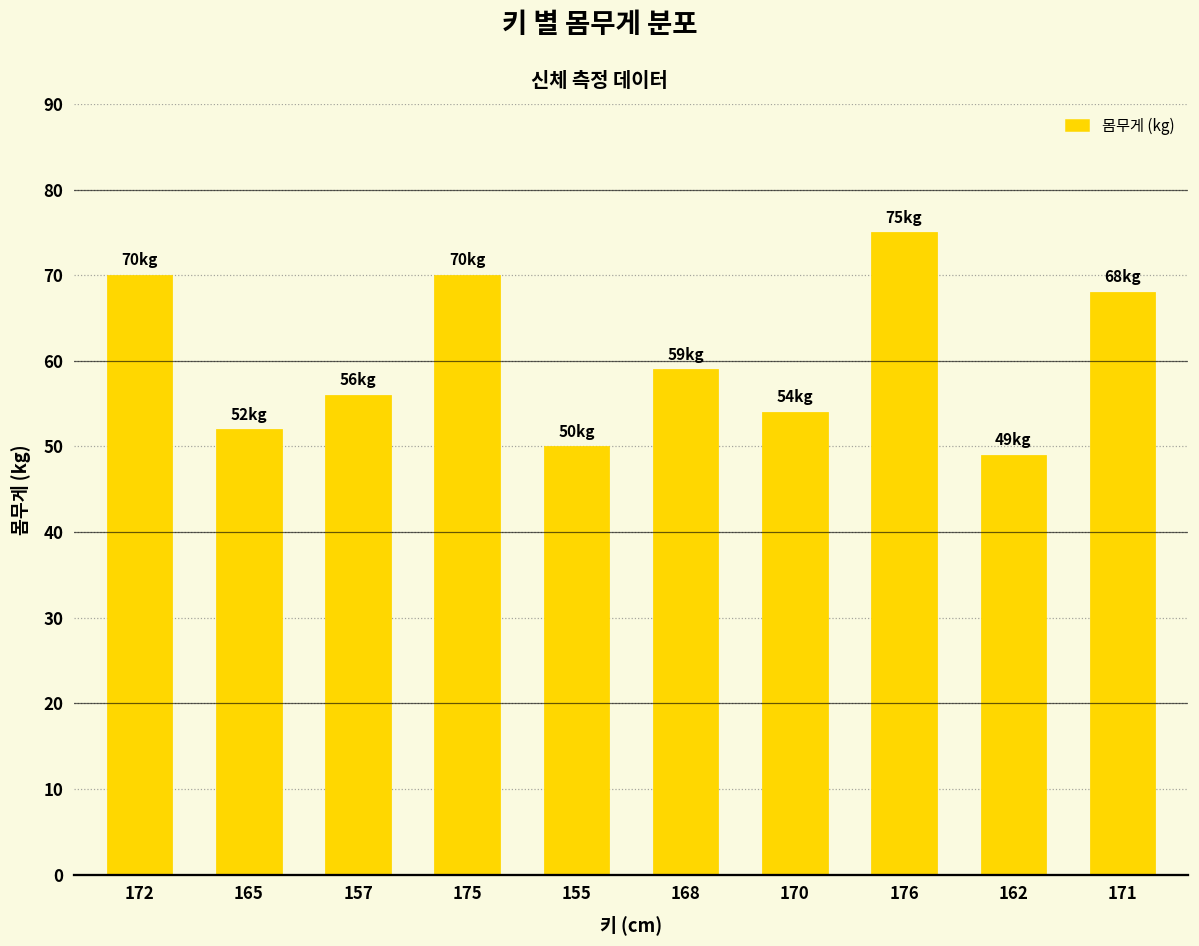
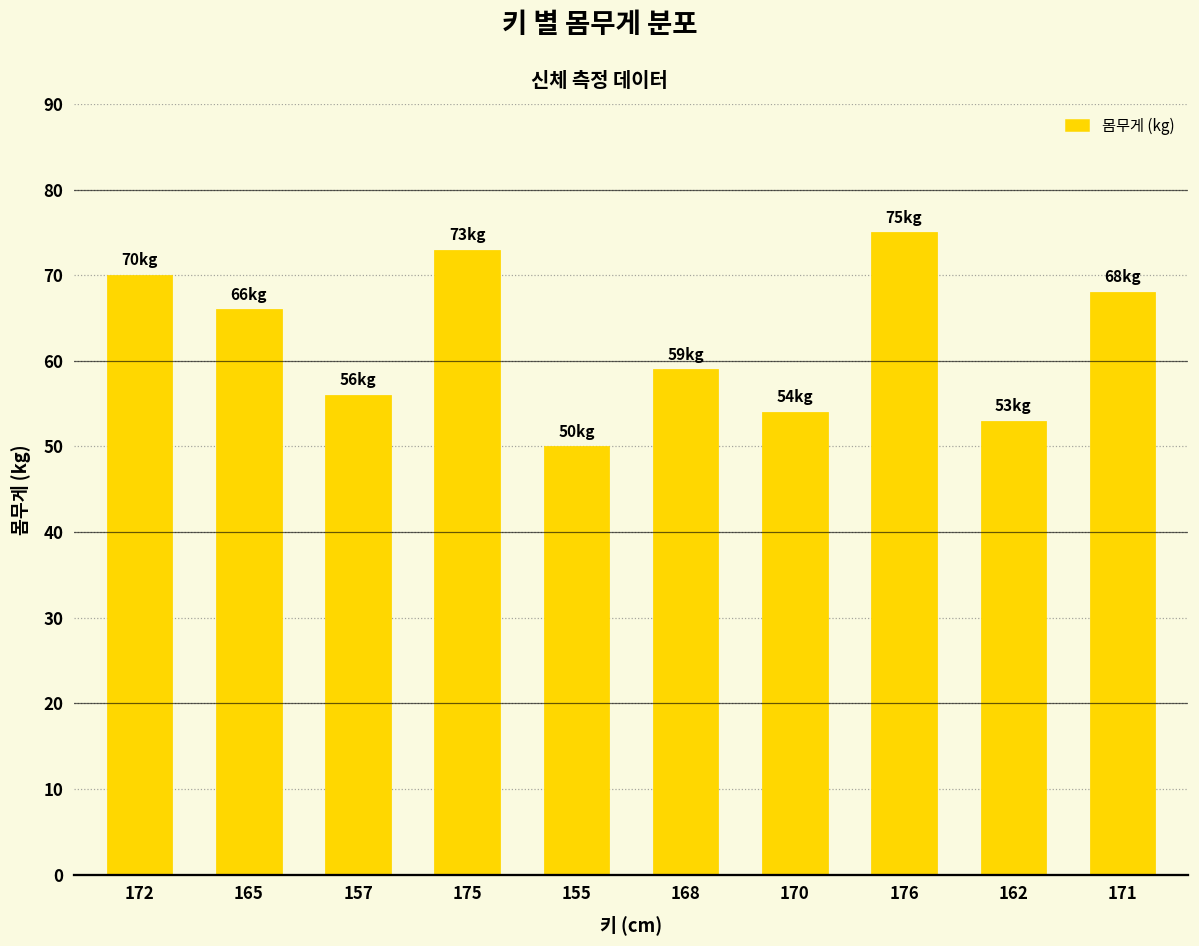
  {
    "172": 70,
-   "165": 52,
+   "165": 66,
    "157": 56,
-   "175": 70,
+   "175": 73,
    "155": 50,
    "168": 59,
    "170": 54,
    "176": 75,
-   "162": 49,
+   "162": 53,
    "171": 68
  }
